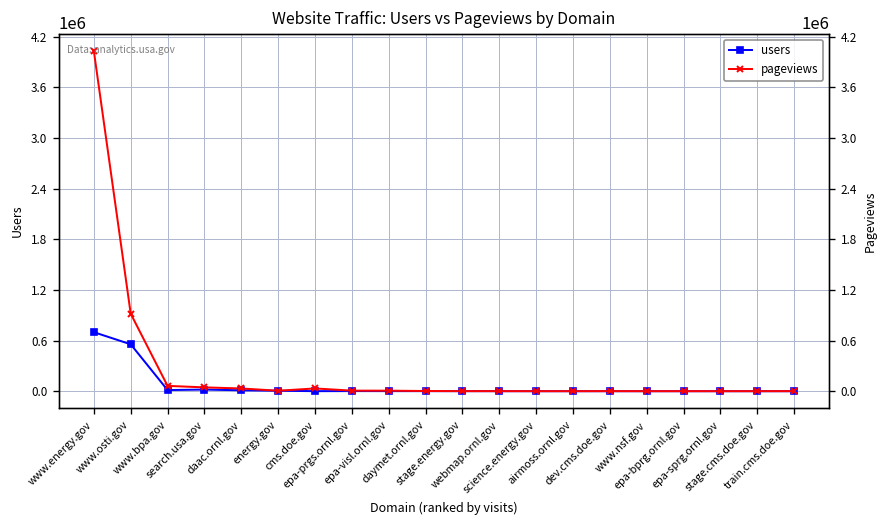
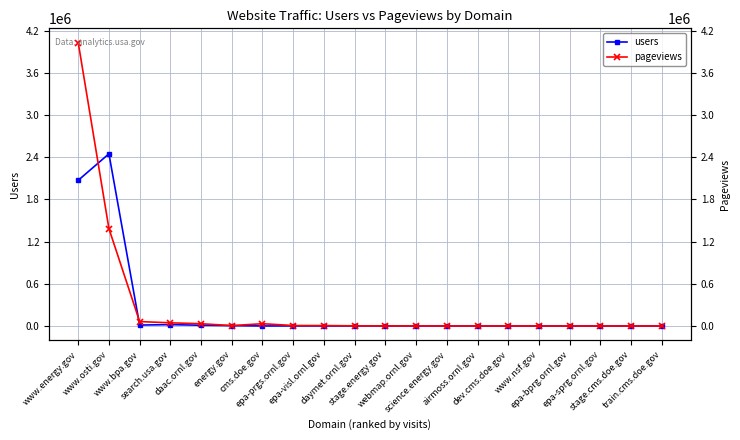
  {
    "users": {
-     "www.energy.gov": 700000,
-     "www.osti.gov": 600000,
+     "www.energy.gov": 2100000,
+     "www.osti.gov": 2400000,
      "www.bpa.gov": 0
    },
    "pageviews": {
      "www.energy.gov": 4000000,
-     "www.osti.gov": 900000,
+     "www.osti.gov": 1400000,
      "www.bpa.gov": 100000
    }
  }
